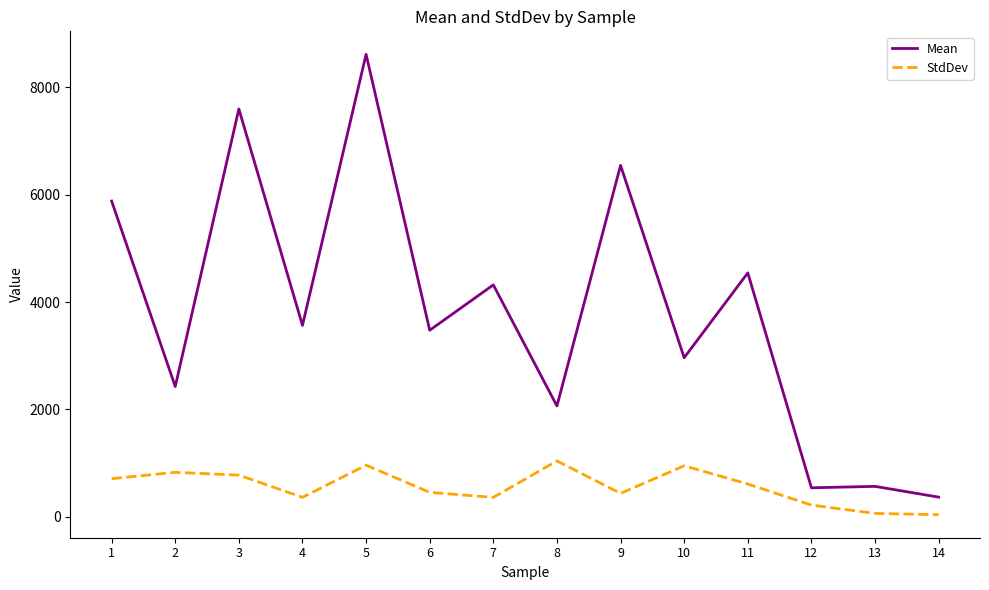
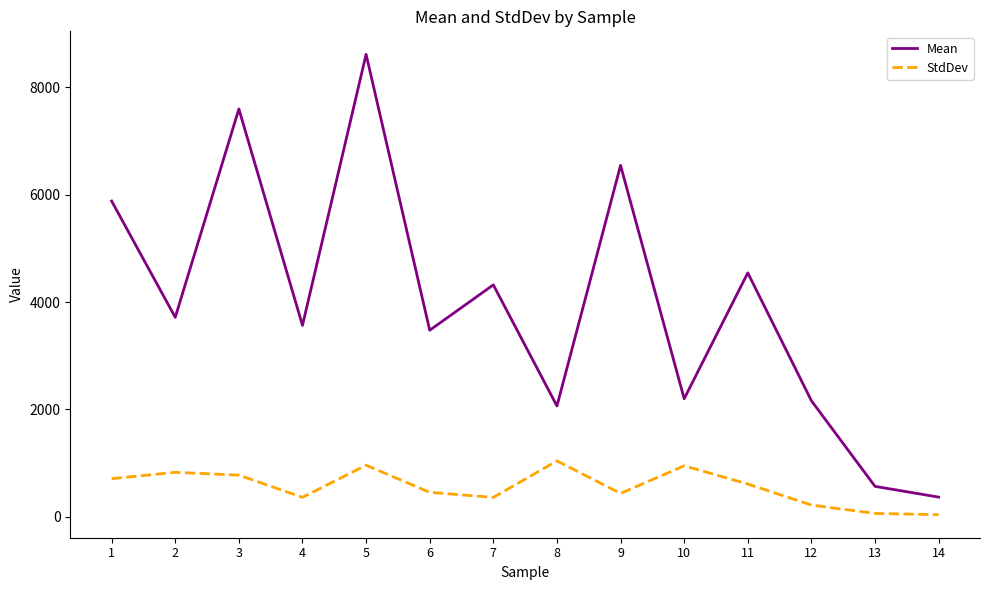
  {
    "Mean": {
      "1": 5900,
-     "2": 2400,
+     "2": 3700,
      "3": 7600,
      "4": 3600,
      "5": 8600,
      "6": 3500,
      "7": 4300,
      "8": 2100,
      "9": 6500,
-     "10": 3000,
+     "10": 2200,
      "11": 4500,
-     "12": 500,
+     "12": 2200,
      "13": 600,
      "14": 400
    },
    "StdDev": {
      "1": 700,
      "2": 800,
      "3": 800,
      "4": 400,
      "5": 1000,
      "6": 500,
      "7": 400,
      "8": 1000,
      "9": 400,
      "10": 900,
      "11": 600,
      "12": 200,
      "13": 100,
      "14": 0
    }
  }
